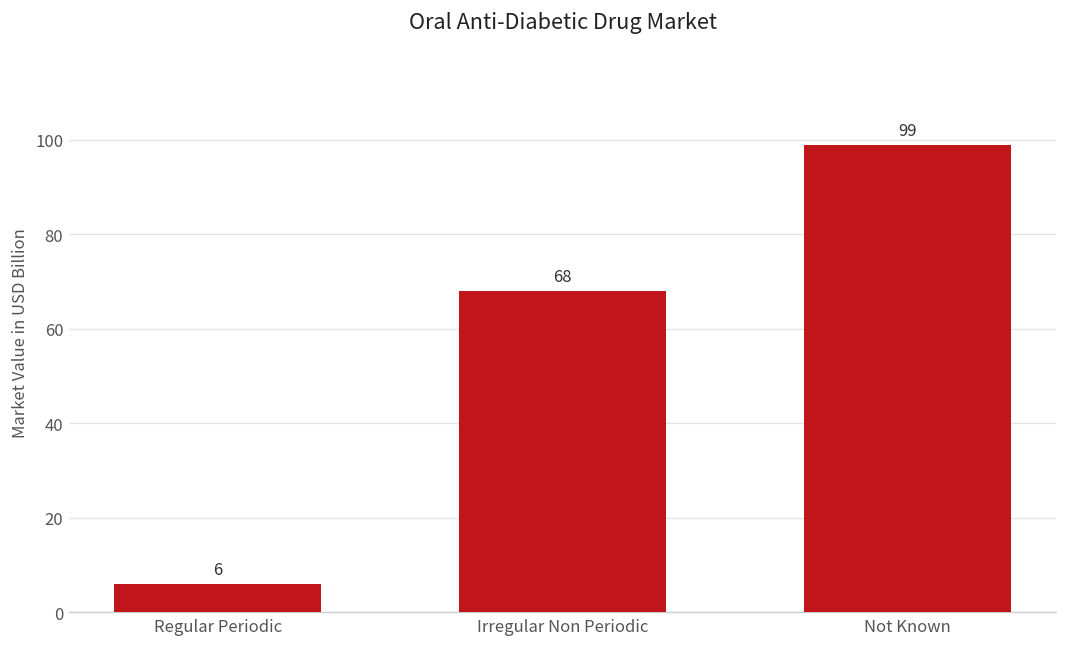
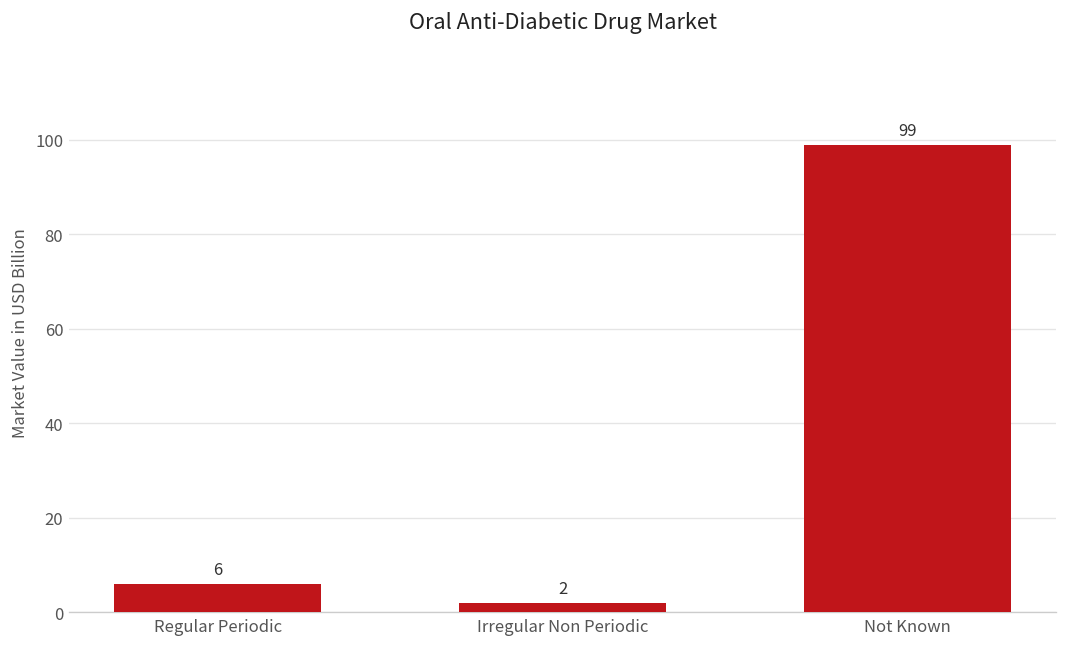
  {
    "Regular Periodic": 6,
-   "Irregular Non Periodic": 68,
+   "Irregular Non Periodic": 2,
    "Not Known": 99
  }
